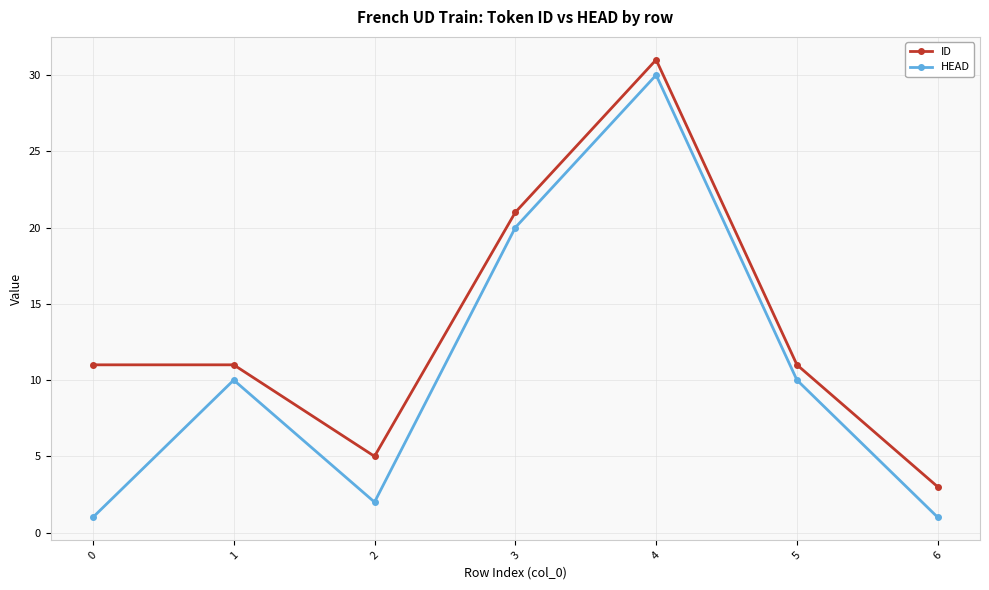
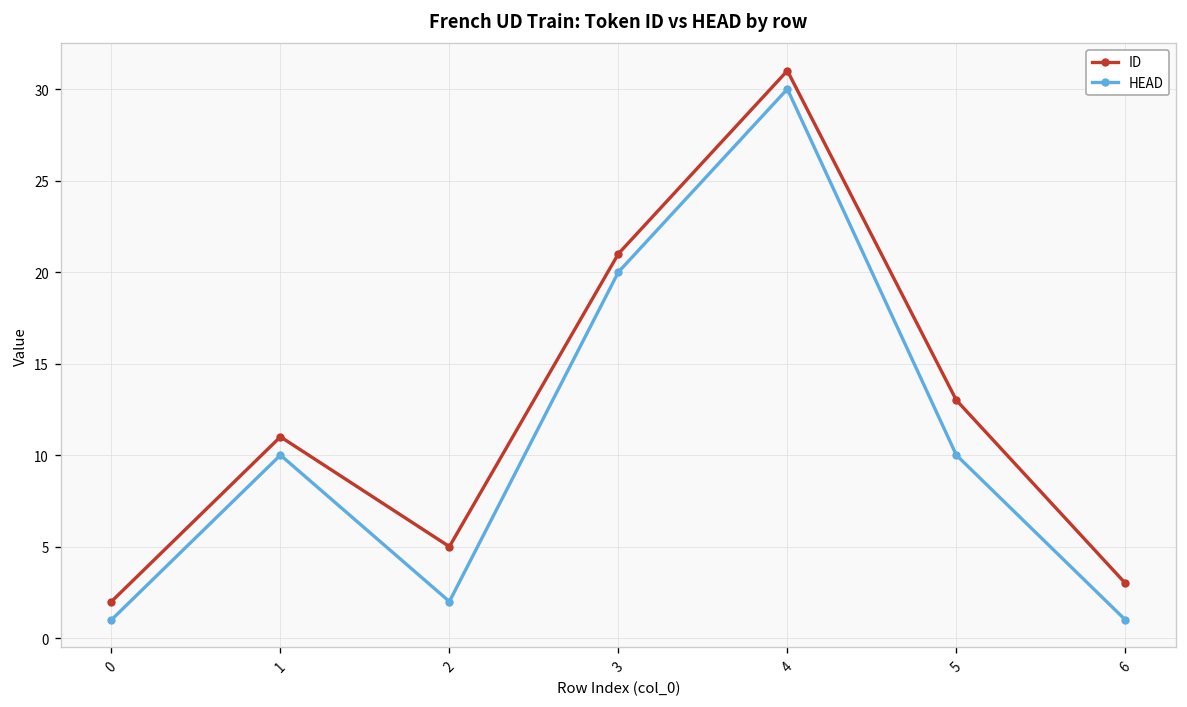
  {
    "ID": {
-     "0": 11,
+     "0": 2,
      "1": 11,
      "2": 5,
      "3": 21,
      "4": 31,
-     "5": 11,
+     "5": 13,
      "6": 3
    },
    "HEAD": {
      "0": 1,
      "1": 10,
      "2": 2,
      "3": 20,
      "4": 30,
      "5": 10,
      "6": 1
    }
  }
